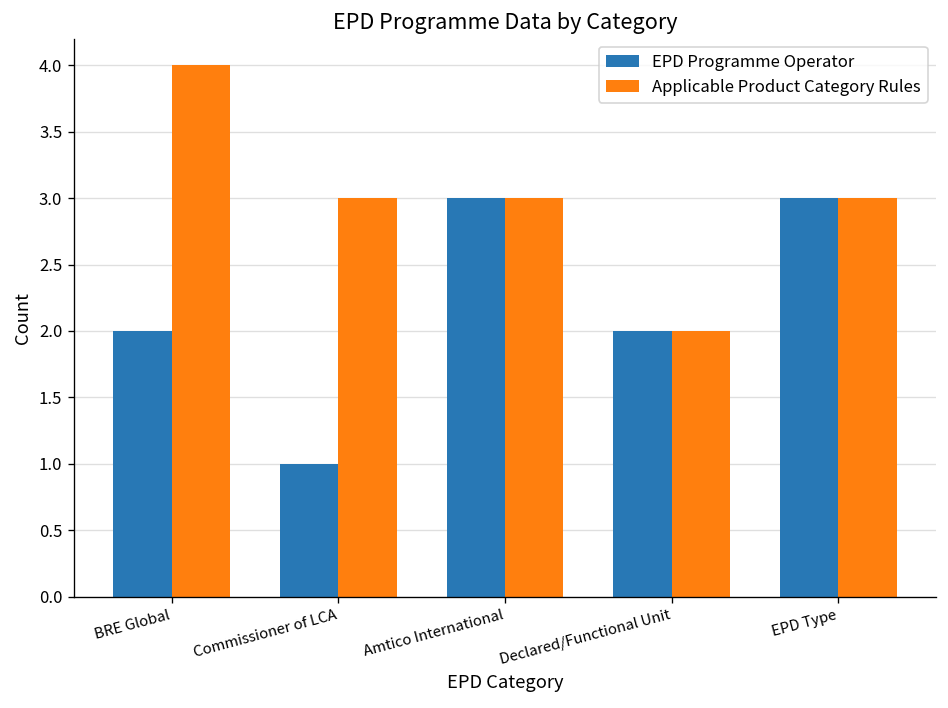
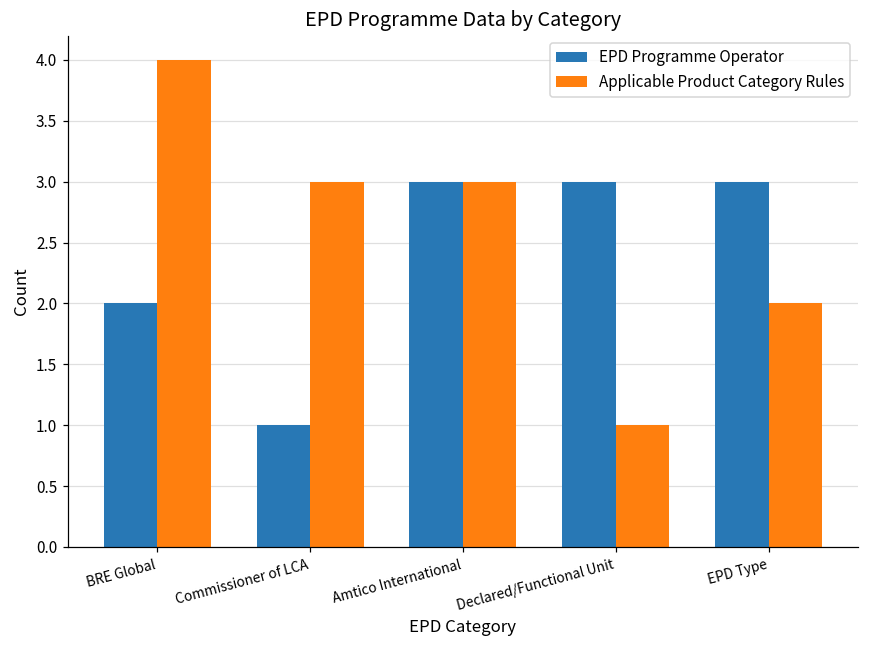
  {
    "EPD Programme Operator": {
      "BRE Global": 2,
      "Commissioner of LCA": 1,
      "Amtico International": 3,
-     "Declared/Functional Unit": 2,
+     "Declared/Functional Unit": 3,
      "EPD Type": 3
    },
    "Applicable Product Category Rules": {
      "BRE Global": 4,
      "Commissioner of LCA": 3,
      "Amtico International": 3,
-     "Declared/Functional Unit": 2,
-     "EPD Type": 3
+     "Declared/Functional Unit": 1,
+     "EPD Type": 2
    }
  }
